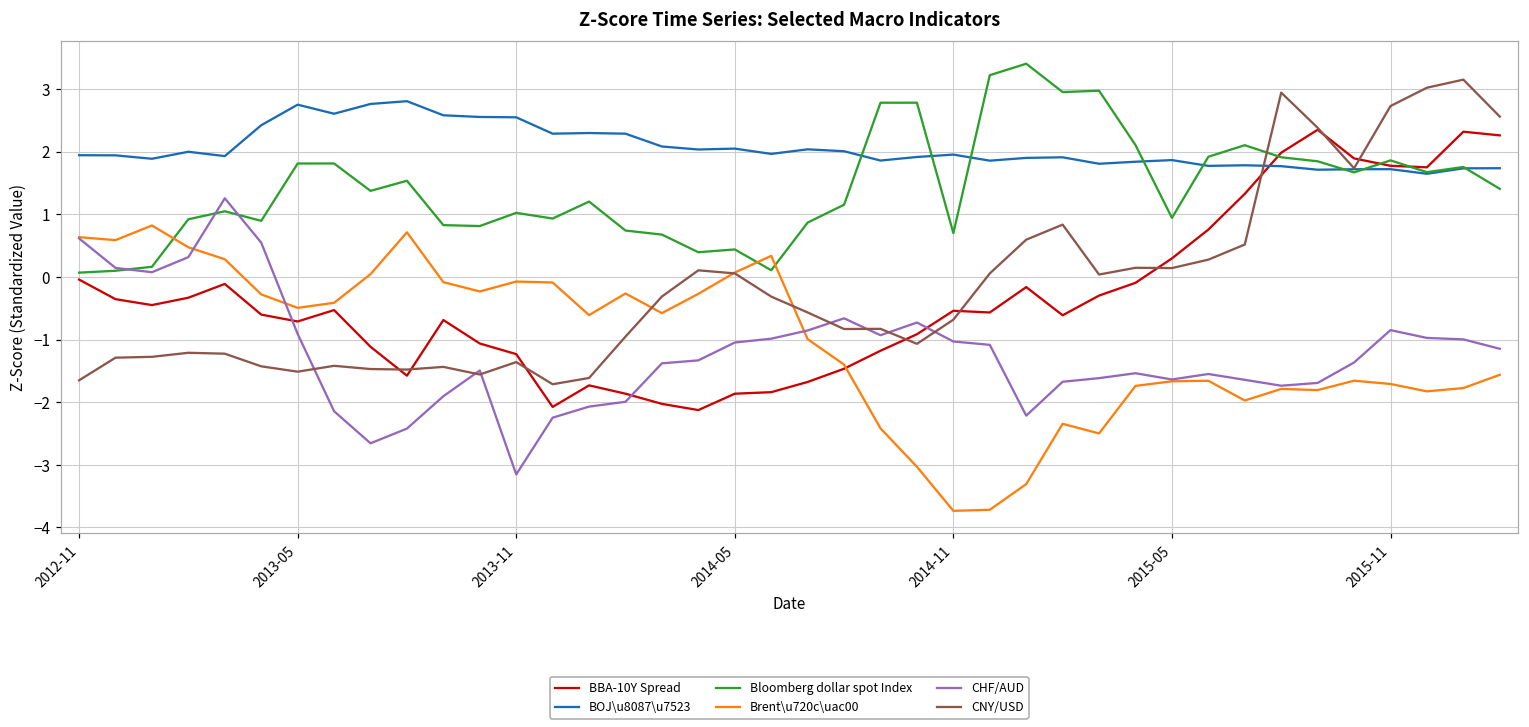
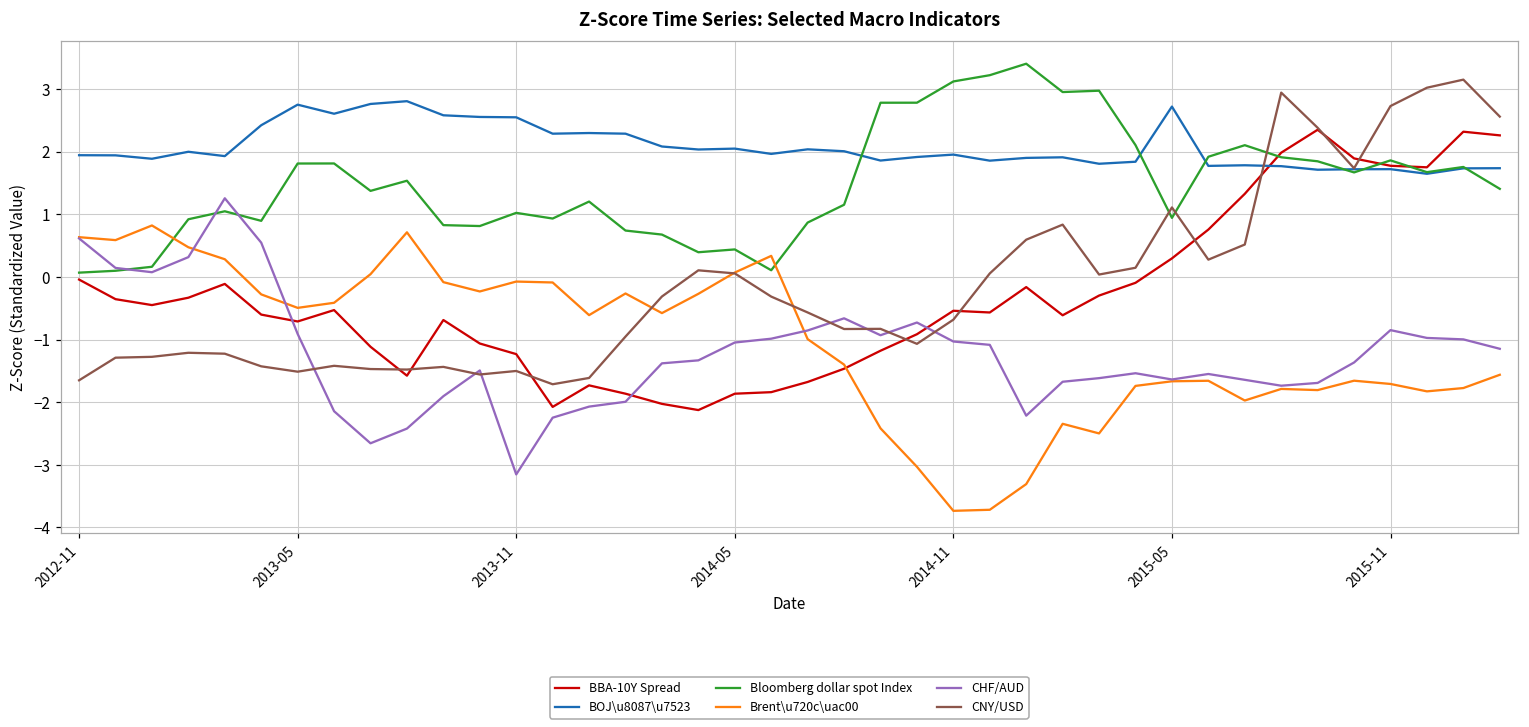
  {
    "BBA-10Y Spread": {
      "2012-11": 0.0,
      "2013-05": -0.7,
      "2013-11": -1.2,
      "2014-05": -1.9,
      "2014-11": -0.5,
      "2015-05": 0.3,
      "2015-11": 1.8
    },
    "BOJ\\u8087\\u7523": {
      "2012-11": 1.9,
      "2013-05": 2.8,
      "2013-11": 2.5,
      "2014-05": 2.0,
      "2014-11": 2.0,
-     "2015-05": 1.9,
+     "2015-05": 2.7,
      "2015-11": 1.7
    },
    "Bloomberg dollar spot Index": {
      "2012-11": 0.1,
      "2013-05": 1.8,
      "2013-11": 1.0,
      "2014-05": 0.4,
-     "2014-11": 0.7,
+     "2014-11": 3.1,
      "2015-05": 0.9,
      "2015-11": 1.9
    },
    "Brent\\u720c\\uac00": {
      "2013-05": -0.5,
      "2013-11": -0.1,
      "2014-11": -3.7,
      "2015-11": -1.7
    },
    "CHF/AUD": {
      "2013-05": -0.9,
      "2013-11": -3.2,
      "2014-05": -1.0,
      "2014-11": -1.0,
      "2015-11": -0.9
    },
    "CNY/USD": {
      "2012-11": -1.7,
      "2013-05": -1.5,
-     "2013-11": -1.4,
+     "2013-11": -1.5,
      "2014-11": -0.7,
-     "2015-05": 0.1,
+     "2015-05": 1.1,
      "2015-11": 2.7
    }
  }
